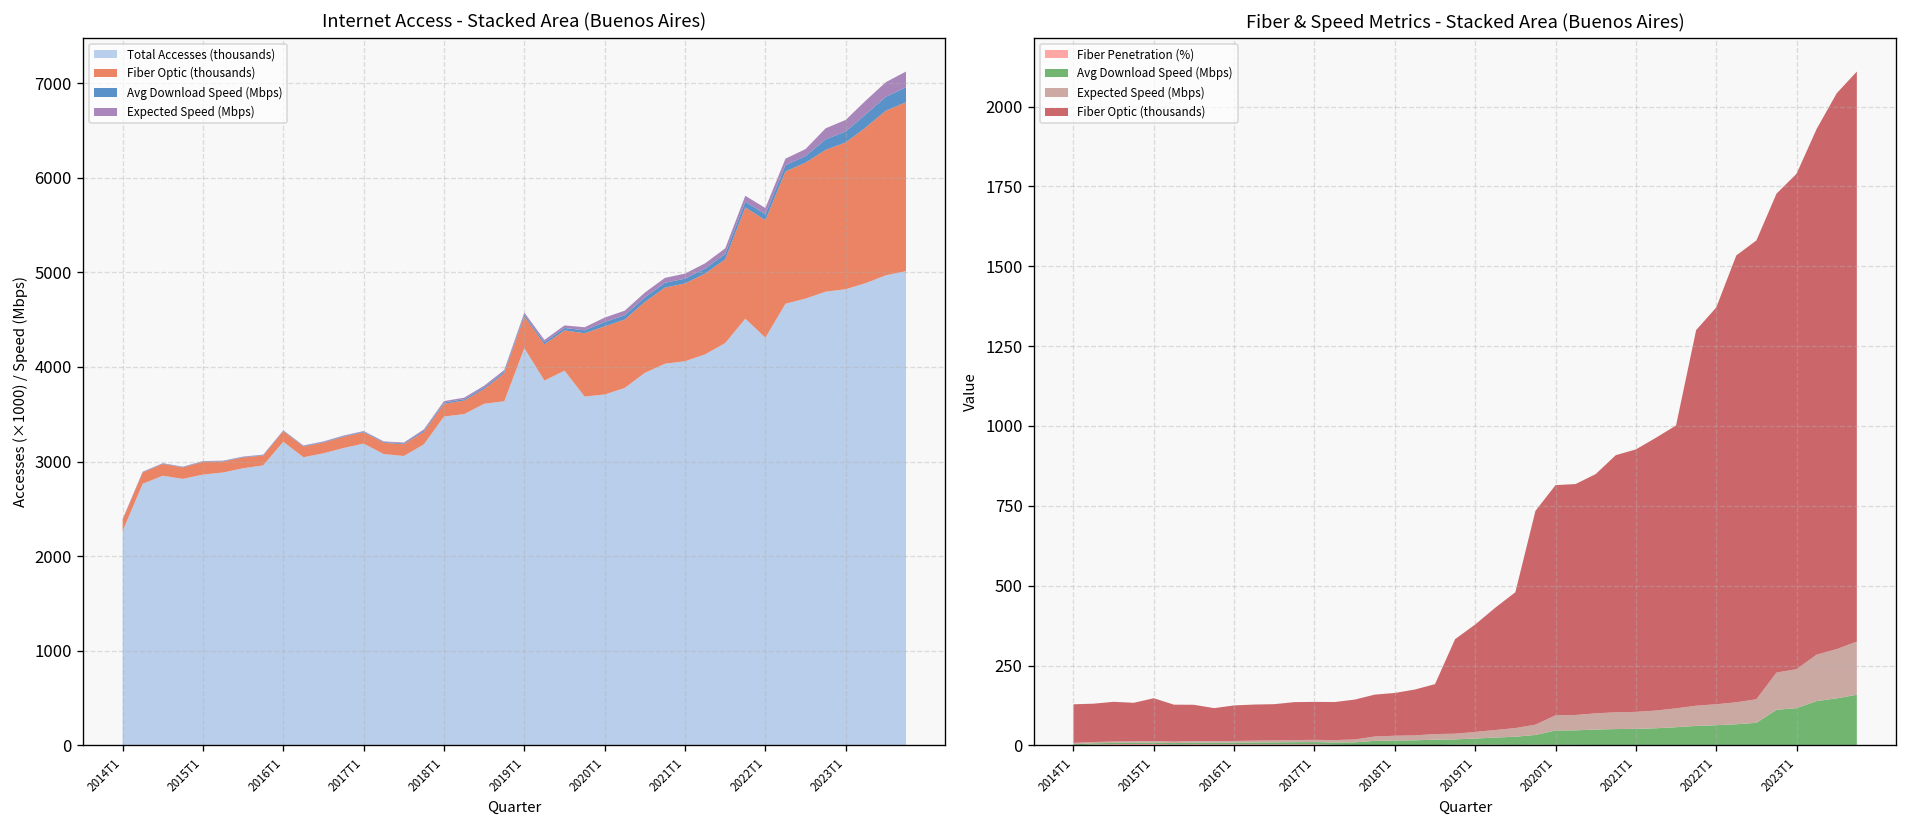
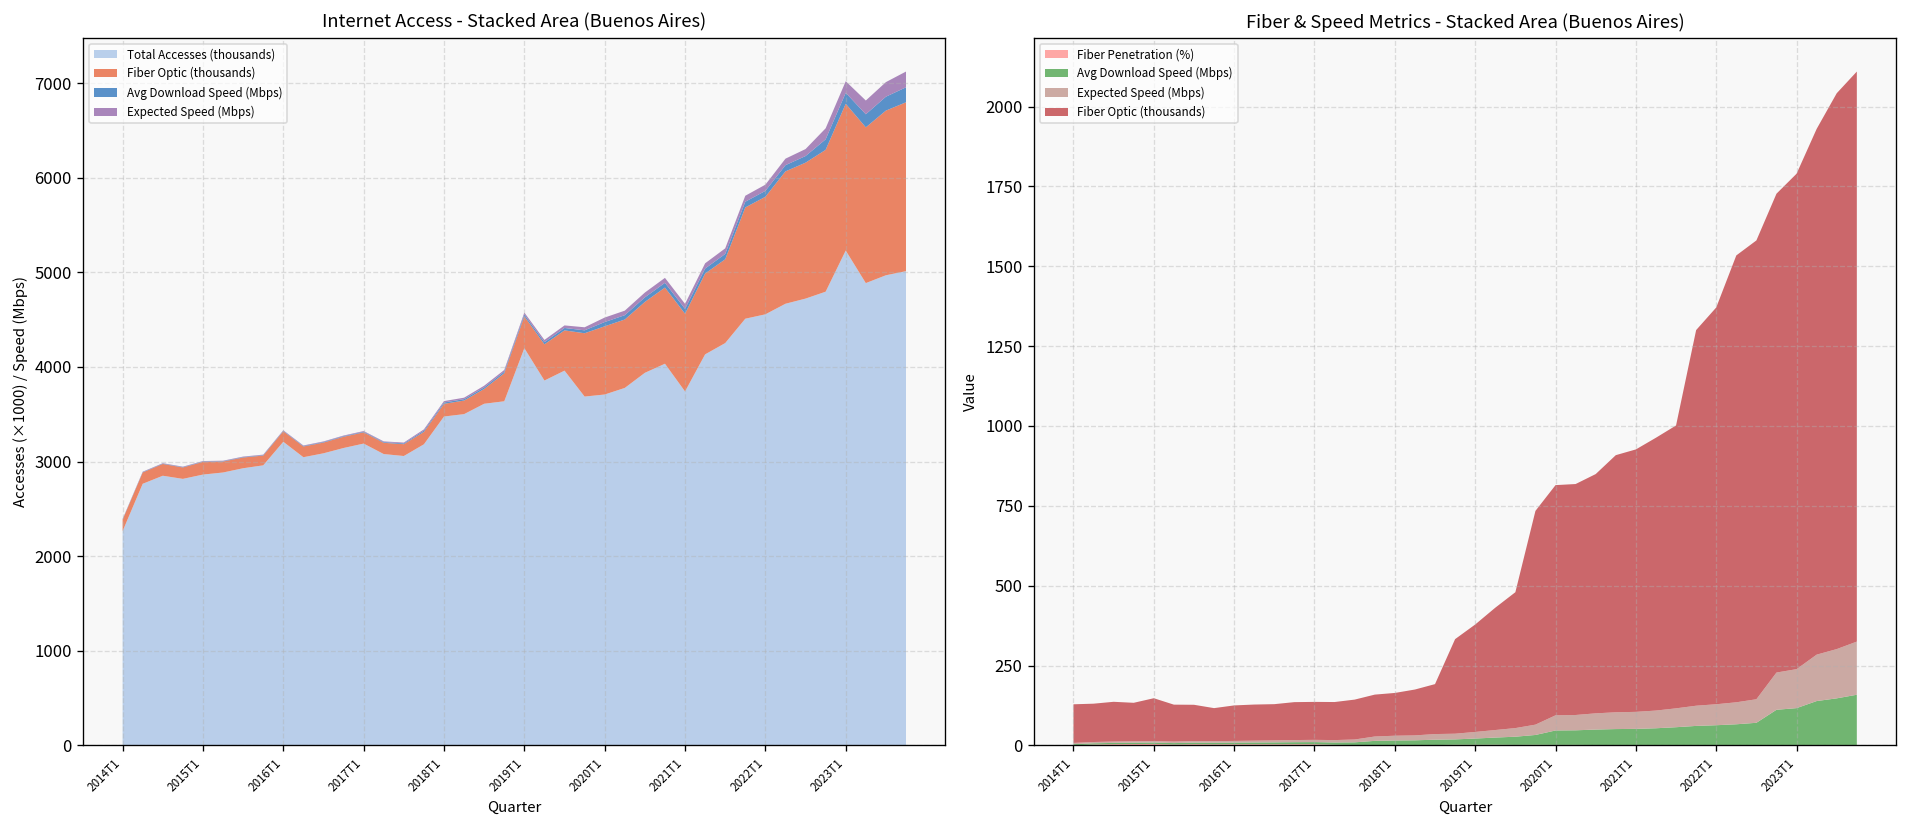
  {
    "Internet Access - Stacked Area (Buenos Aires)": {
      "Total Accesses (thousands)": {
        "2014T1": 2300,
        "2015T1": 2900,
        "2016T1": 3200,
        "2017T1": 3200,
        "2018T1": 3500,
        "2019T1": 4200,
        "2020T1": 3700,
-       "2021T1": 4100,
-       "2022T1": 4300,
-       "2023T1": 4800
+       "2021T1": 3700,
+       "2022T1": 4600,
+       "2023T1": 5200
      }
    },
    "Fiber & Speed Metrics - Stacked Area (Buenos Aires)": {
      "Avg Download Speed (Mbps)": {
        "2018T1": 10,
        "2019T1": 20,
        "2020T1": 50,
        "2021T1": 50,
        "2022T1": 60,
        "2023T1": 120
      },
      "Fiber Optic (thousands)": {
        "2014T1": 120,
        "2015T1": 130,
        "2016T1": 110,
        "2017T1": 120,
        "2018T1": 130,
        "2019T1": 340,
        "2020T1": 720,
        "2021T1": 820,
        "2022T1": 1240,
        "2023T1": 1550
      }
    }
  }
